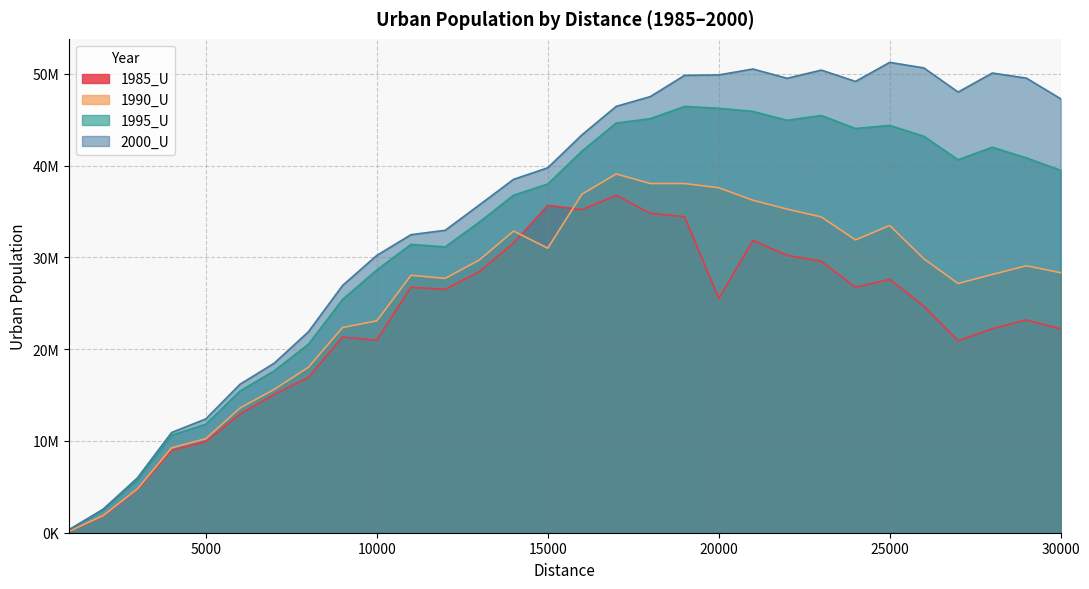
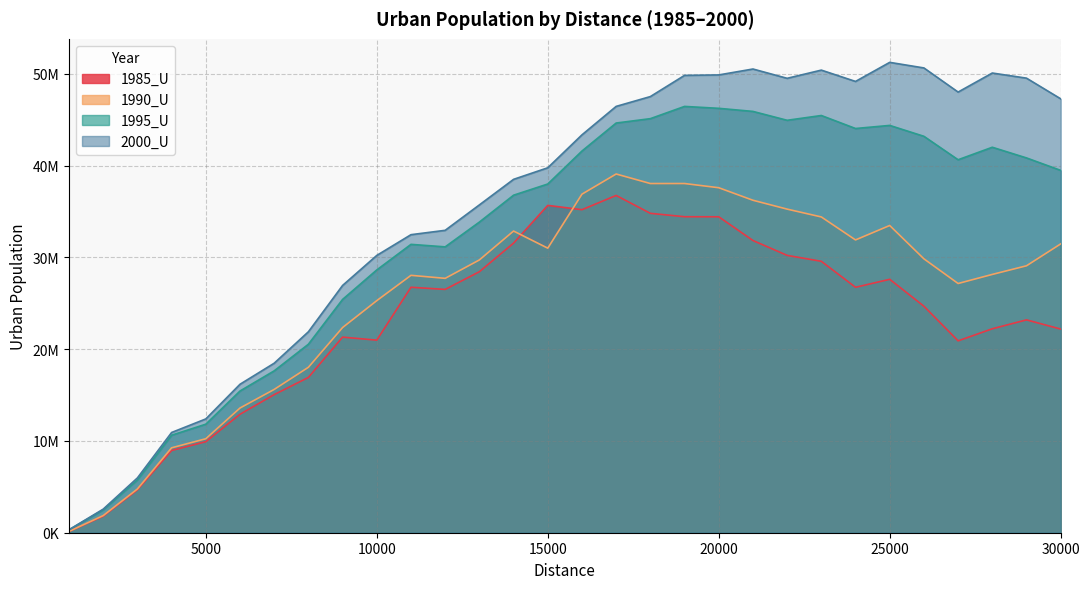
  {
    "1985_U": {
      "5000": 10000000,
      "10000": 21000000,
      "15000": 36000000,
-     "20000": 26000000,
+     "20000": 34000000,
      "25000": 28000000,
      "30000": 22000000
    },
    "1990_U": {
      "5000": 10000000,
-     "10000": 23000000,
+     "10000": 25000000,
      "15000": 31000000,
      "20000": 38000000,
      "25000": 33000000,
-     "30000": 28000000
+     "30000": 31000000
    }
  }
